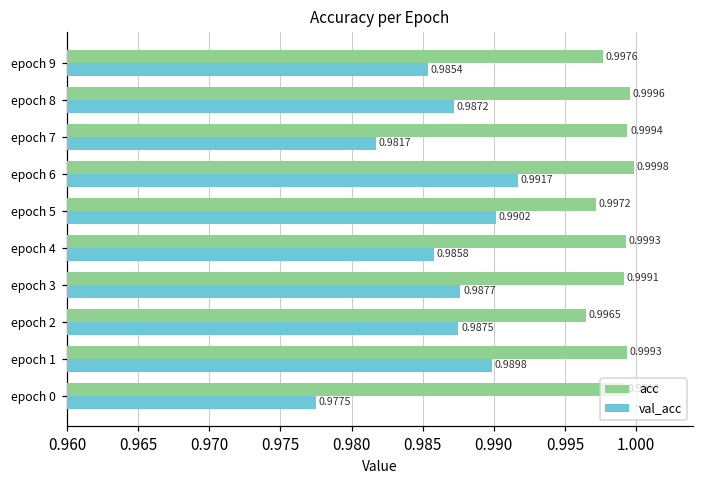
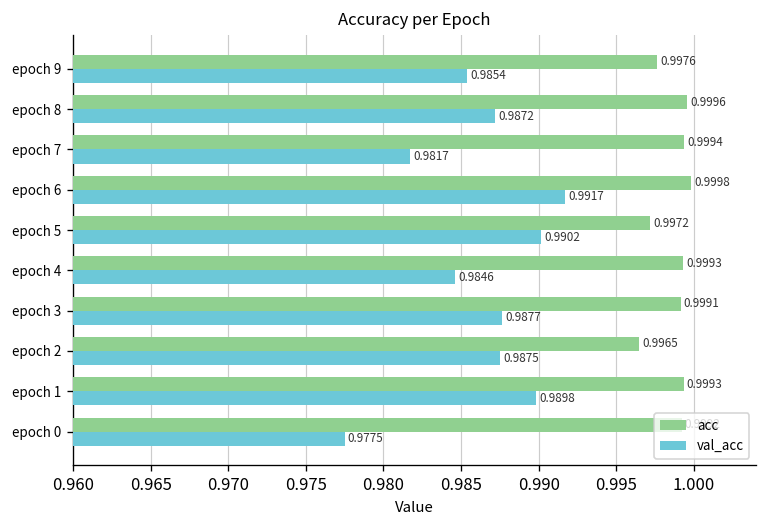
  {
    "acc": {
      "epoch 9": 0.9976,
      "epoch 8": 0.9996,
      "epoch 7": 0.9994,
      "epoch 6": 0.9998,
      "epoch 5": 0.9972,
      "epoch 4": 0.9993,
      "epoch 3": 0.9991,
      "epoch 2": 0.9965,
      "epoch 1": 0.9993
    },
    "val_acc": {
      "epoch 9": 0.9854,
      "epoch 8": 0.9872,
      "epoch 7": 0.9817,
      "epoch 6": 0.9917,
      "epoch 5": 0.9902,
-     "epoch 4": 0.9858,
+     "epoch 4": 0.9846,
      "epoch 3": 0.9877,
      "epoch 2": 0.9875,
      "epoch 1": 0.9898,
      "epoch 0": 0.9775
    }
  }
